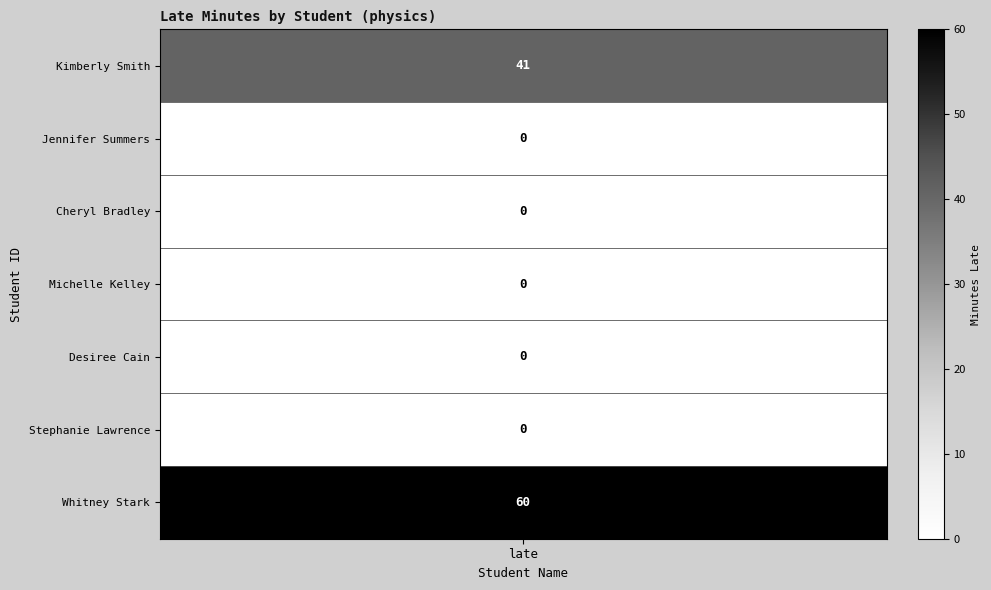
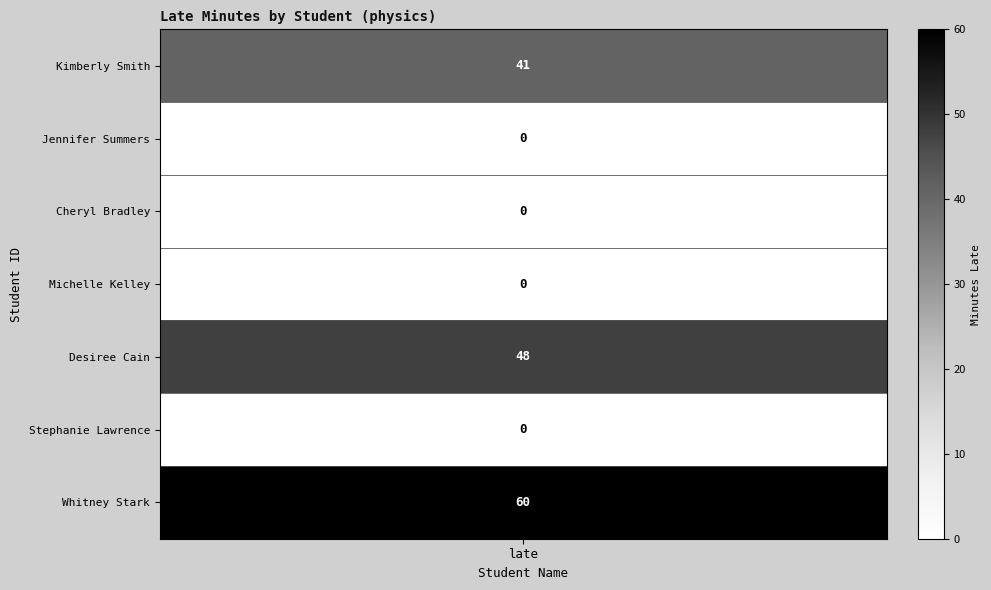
  {
    "Kimberly Smith": {
      "late": 41
    },
    "Jennifer Summers": {
      "late": 0
    },
    "Cheryl Bradley": {
      "late": 0
    },
    "Michelle Kelley": {
      "late": 0
    },
    "Desiree Cain": {
-     "late": 0
+     "late": 48
    },
    "Stephanie Lawrence": {
      "late": 0
    },
    "Whitney Stark": {
      "late": 60
    }
  }
